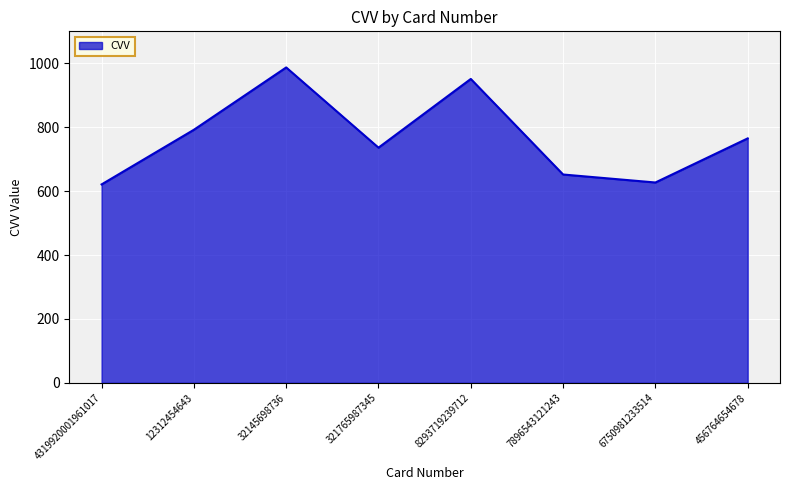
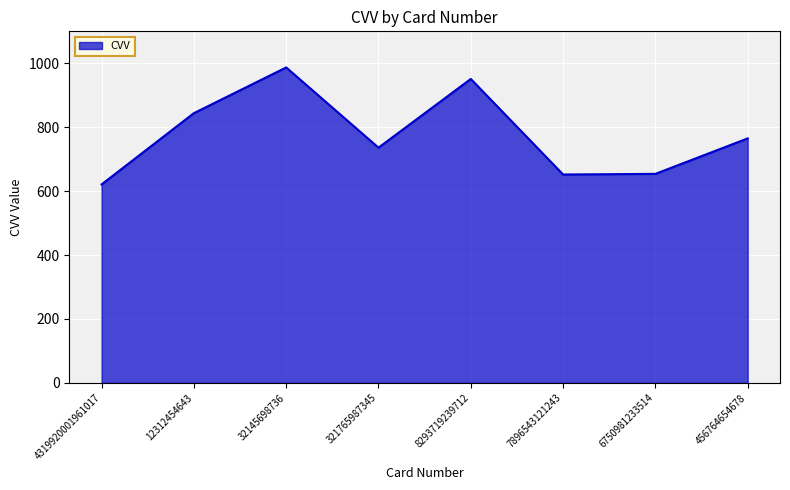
  {
    "4319920001961017": 620,
-   "12312454643": 790,
+   "12312454643": 840,
    "32145698736": 990,
    "321765987345": 740,
    "8293719239712": 950,
    "7896543121243": 650,
-   "6750981233514": 630,
+   "6750981233514": 650,
    "456764654678": 770
  }
